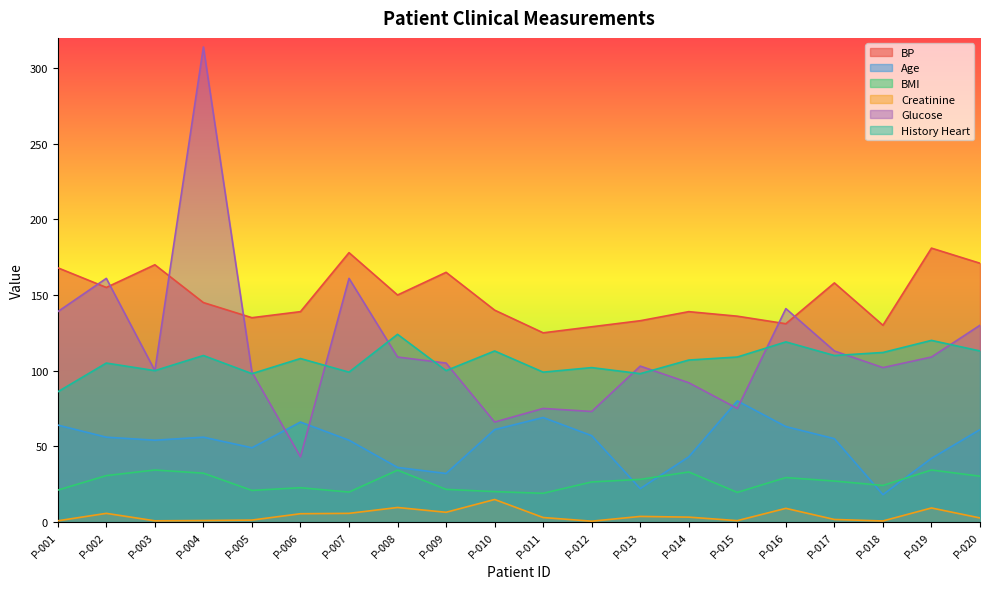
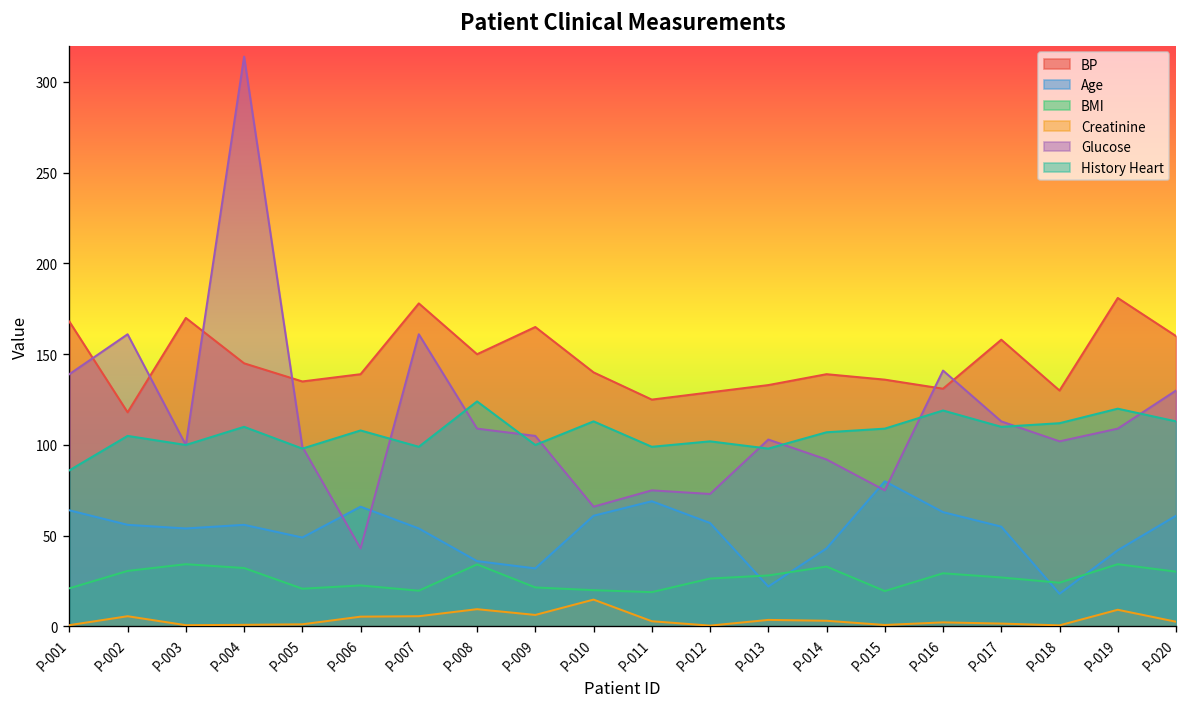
  {
    "BP": {
      "P-001": 168,
-     "P-002": 155,
+     "P-002": 118,
      "P-003": 170,
      "P-004": 145,
      "P-005": 135,
      "P-006": 139,
      "P-007": 178,
      "P-008": 150,
      "P-009": 165,
      "P-010": 140,
      "P-011": 125,
      "P-012": 129,
      "P-013": 133,
      "P-014": 139,
      "P-015": 136,
      "P-016": 131,
      "P-017": 158,
      "P-018": 130,
      "P-019": 181,
-     "P-020": 171
+     "P-020": 160
    },
    "Age": {
      "P-001": 64,
      "P-002": 56,
      "P-003": 54,
      "P-004": 56,
      "P-005": 49,
      "P-006": 66,
      "P-007": 54,
      "P-008": 36,
      "P-009": 32,
      "P-010": 61,
      "P-011": 69,
      "P-012": 57,
      "P-013": 22,
      "P-014": 43,
      "P-015": 80,
      "P-016": 63,
      "P-017": 55,
      "P-018": 18,
      "P-019": 42,
      "P-020": 61
    },
    "Creatinine": {
      "P-001": 1,
      "P-002": 6,
      "P-003": 1,
      "P-004": 1,
      "P-005": 1,
      "P-006": 5,
      "P-007": 6,
      "P-008": 10,
      "P-009": 6,
      "P-010": 15,
      "P-011": 3,
      "P-012": 0,
      "P-013": 4,
      "P-014": 3,
      "P-015": 1,
-     "P-016": 9,
+     "P-016": 2,
      "P-017": 2,
      "P-018": 1,
      "P-019": 9,
      "P-020": 3
    },
    "Glucose": {
      "P-001": 139,
      "P-002": 161,
      "P-004": 314,
      "P-006": 43,
      "P-007": 161,
      "P-008": 109,
      "P-009": 105,
      "P-010": 66,
      "P-011": 75,
      "P-012": 73,
      "P-013": 103,
      "P-014": 92,
      "P-015": 75,
      "P-016": 141,
      "P-017": 113,
      "P-018": 102,
      "P-019": 109,
      "P-020": 130
    }
  }
